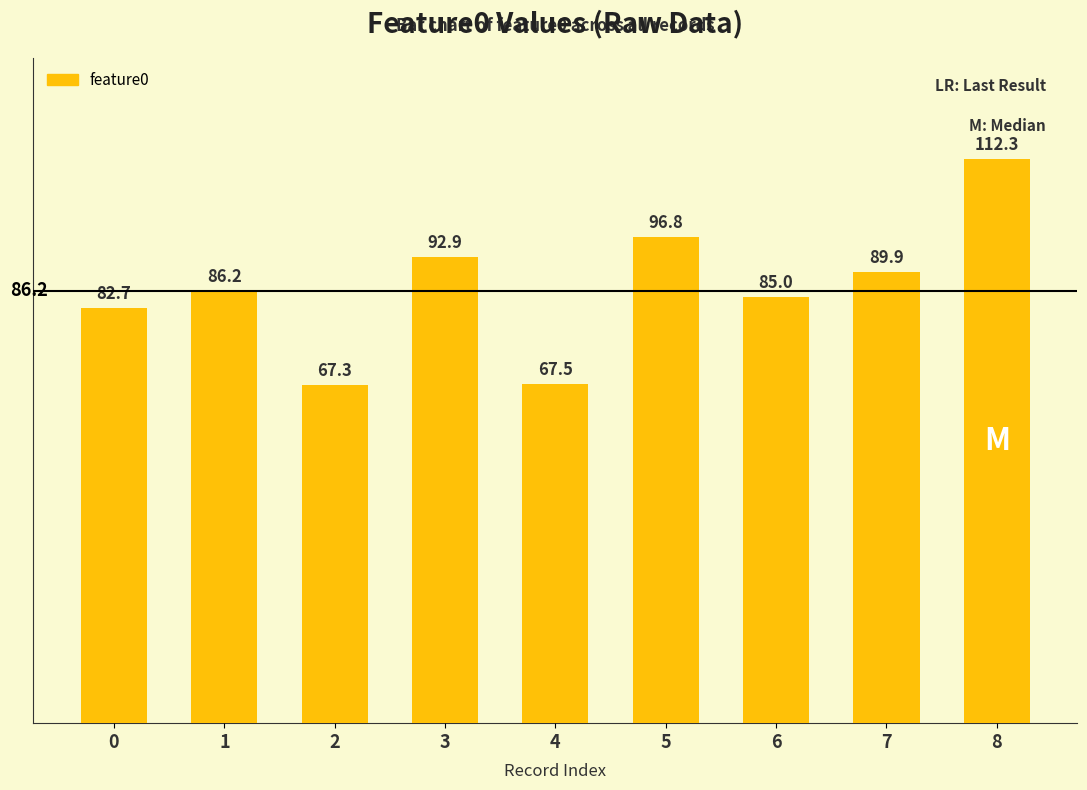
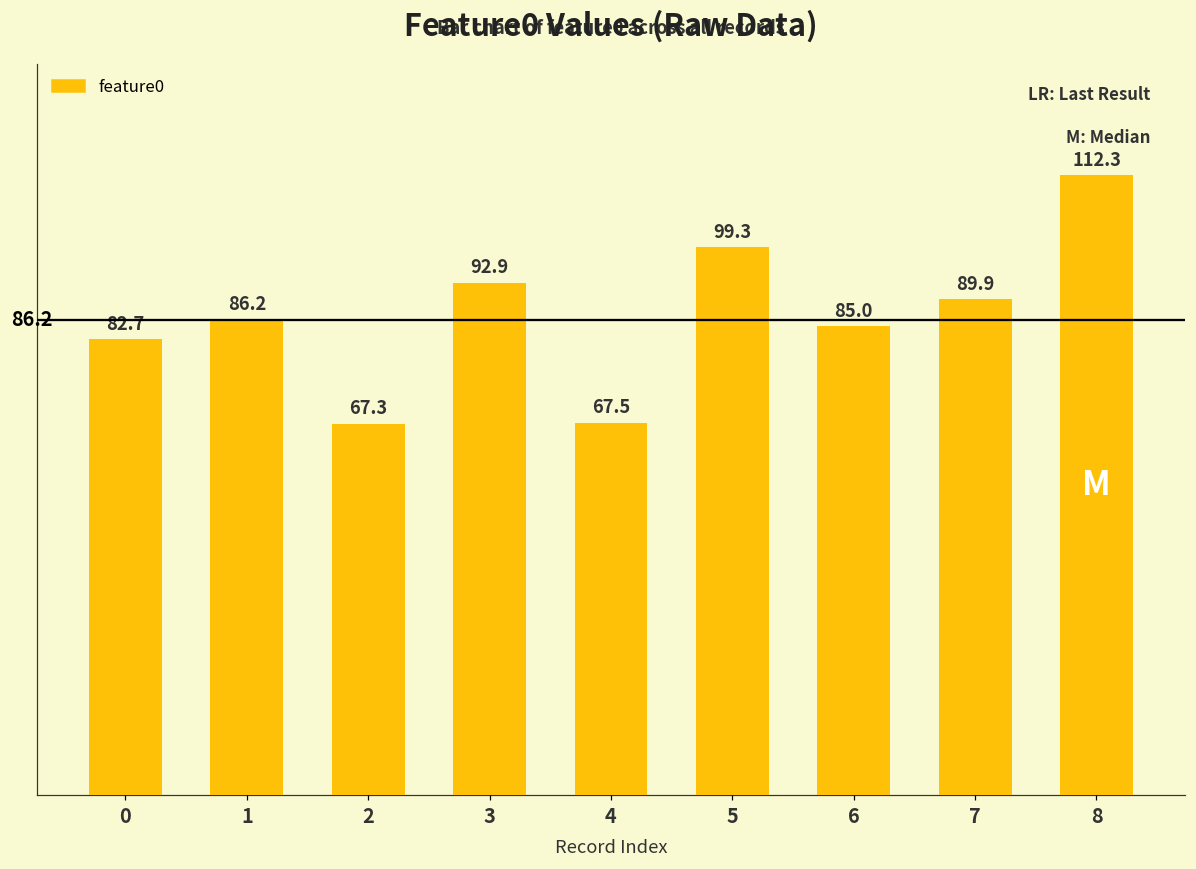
  {
    "0": 82.7,
    "1": 86.2,
    "2": 67.3,
    "3": 92.9,
    "4": 67.5,
-   "5": 96.8,
+   "5": 99.3,
    "6": 85.0,
    "7": 89.9,
    "8": 112.3
  }
